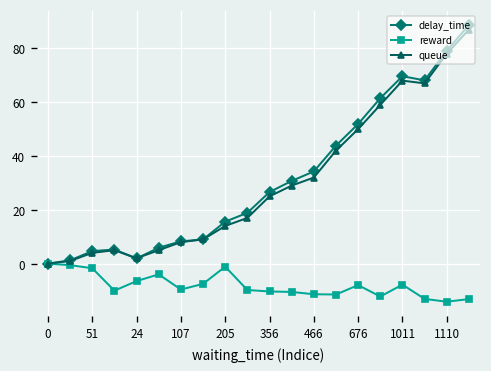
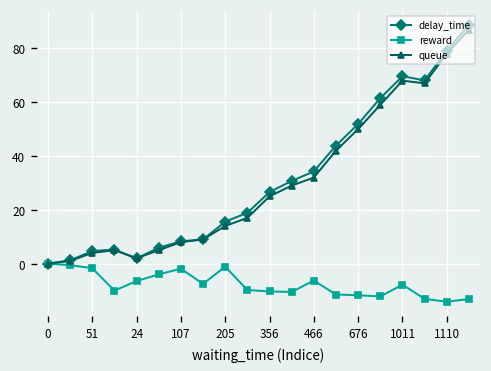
  {
    "reward": {
      "51": -2,
      "24": -6,
-     "107": -10,
+     "107": -2,
      "205": -1,
      "356": -10,
-     "466": -11,
-     "676": -8,
+     "466": -6,
+     "676": -12,
      "1011": -8,
      "1110": -14
    }
  }
